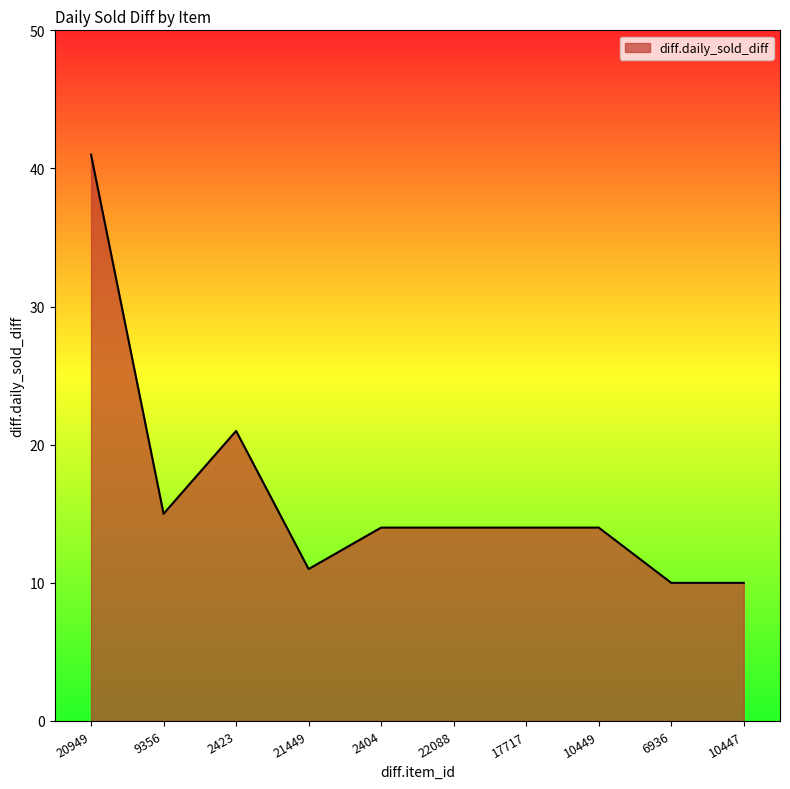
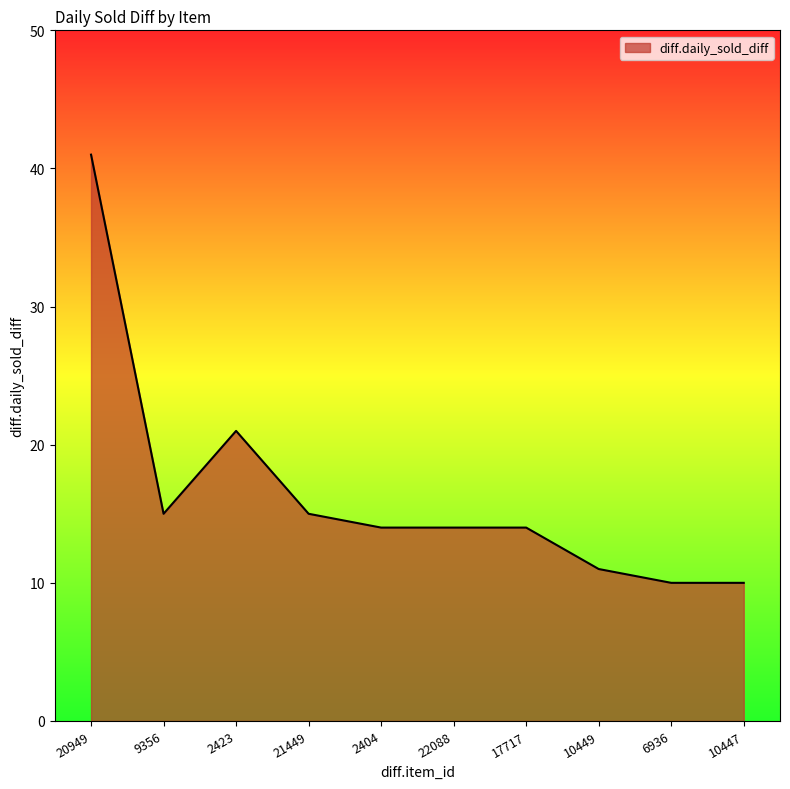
  {
    "20949": 41,
    "9356": 15,
    "2423": 21,
-   "21449": 11,
+   "21449": 15,
    "2404": 14,
    "22088": 14,
    "17717": 14,
-   "10449": 14,
+   "10449": 11,
    "6936": 10,
    "10447": 10
  }
